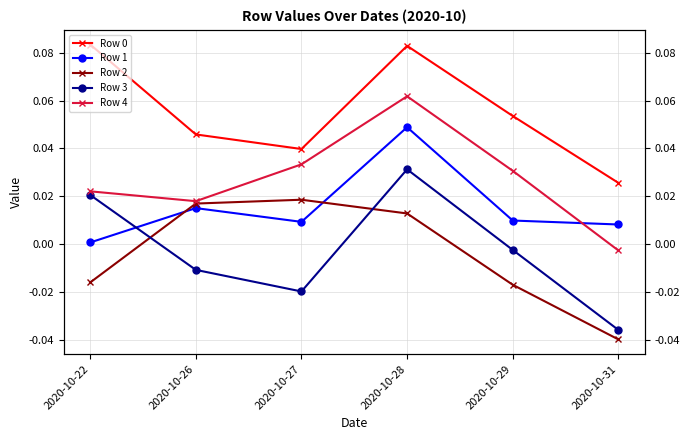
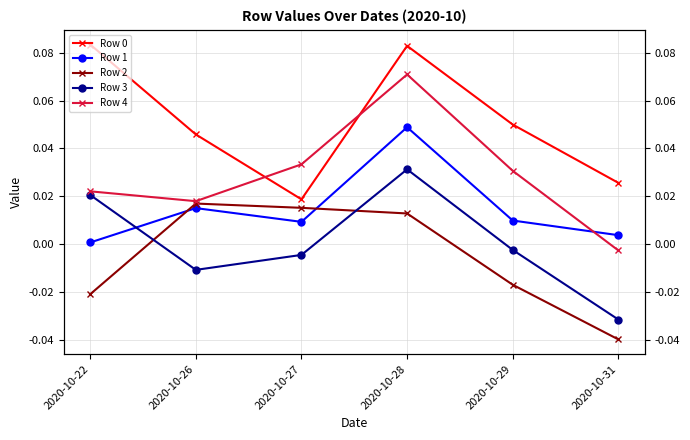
  {
    "Row 0": {
      "2020-10-26": 0.046,
-     "2020-10-27": 0.040,
+     "2020-10-27": 0.019,
      "2020-10-28": 0.083,
-     "2020-10-29": 0.054,
+     "2020-10-29": 0.050,
      "2020-10-31": 0.026
    },
    "Row 1": {
      "2020-10-22": 0.001,
      "2020-10-26": 0.015,
      "2020-10-27": 0.009,
      "2020-10-28": 0.049,
      "2020-10-29": 0.010,
-     "2020-10-31": 0.008
+     "2020-10-31": 0.004
    },
    "Row 2": {
-     "2020-10-22": -0.016,
-     "2020-10-27": 0.019,
+     "2020-10-22": -0.021,
+     "2020-10-27": 0.015,
      "2020-10-28": 0.013,
      "2020-10-29": -0.017,
      "2020-10-31": -0.040
    },
    "Row 3": {
      "2020-10-22": 0.021,
      "2020-10-26": -0.011,
-     "2020-10-27": -0.020,
+     "2020-10-27": -0.005,
      "2020-10-28": 0.031,
      "2020-10-29": -0.002,
-     "2020-10-31": -0.036
+     "2020-10-31": -0.032
    },
    "Row 4": {
      "2020-10-22": 0.022,
      "2020-10-27": 0.033,
-     "2020-10-28": 0.062,
+     "2020-10-28": 0.071,
      "2020-10-29": 0.031,
      "2020-10-31": -0.003
    }
  }
